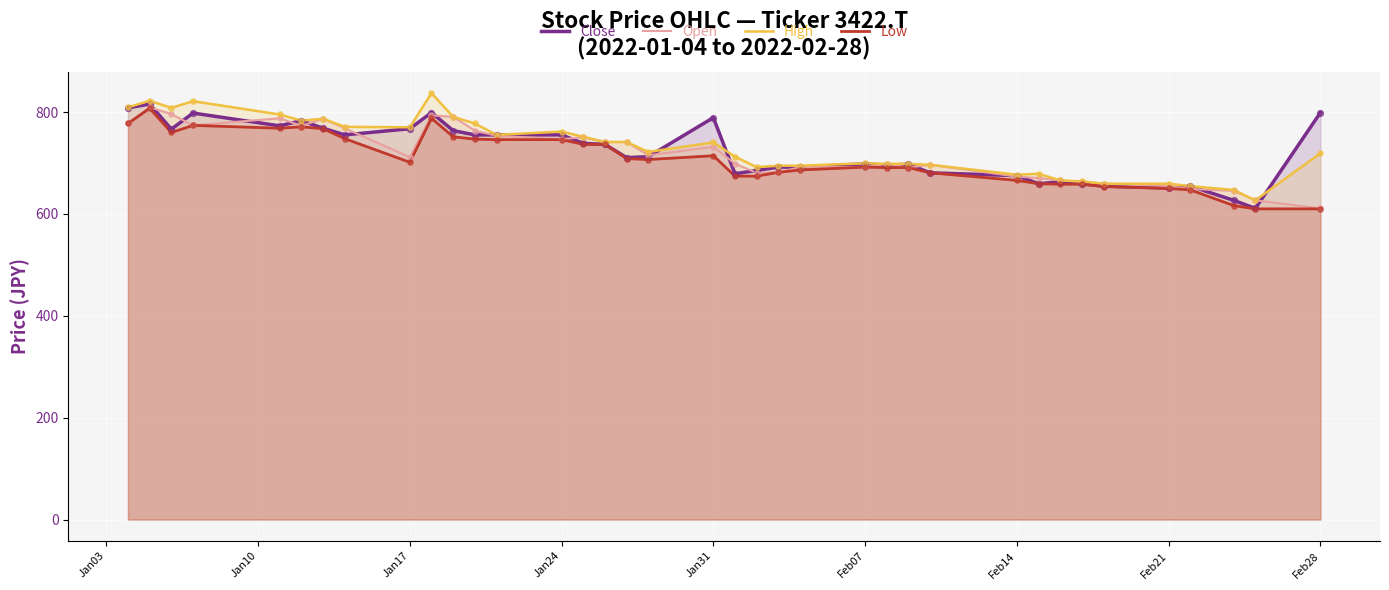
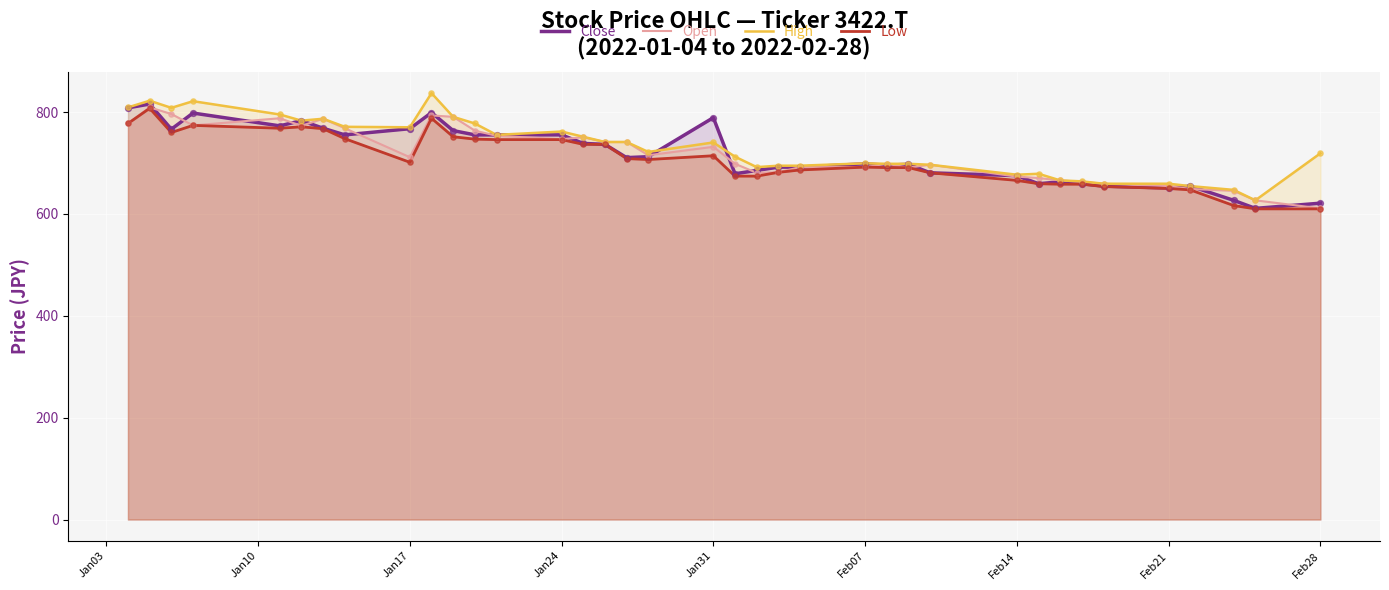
  {
    "Close": {
      "Jan24": 760,
      "Jan31": 790,
-     "Feb28": 800
+     "Feb28": 620
    },
    "Open": {
      "Jan17": 710,
      "Jan31": 730
    },
    "High": {
      "Jan24": 760,
      "Jan31": 740,
      "Feb28": 720
    },
    "Low": {
      "Jan17": 700,
      "Jan31": 710,
      "Feb14": 670
    }
  }
